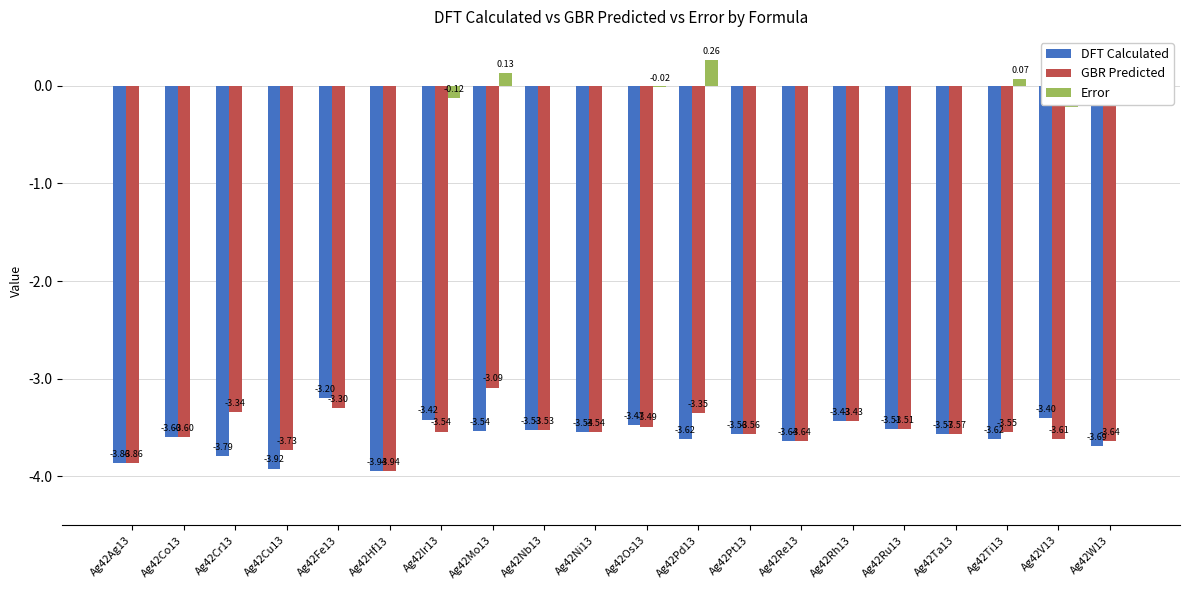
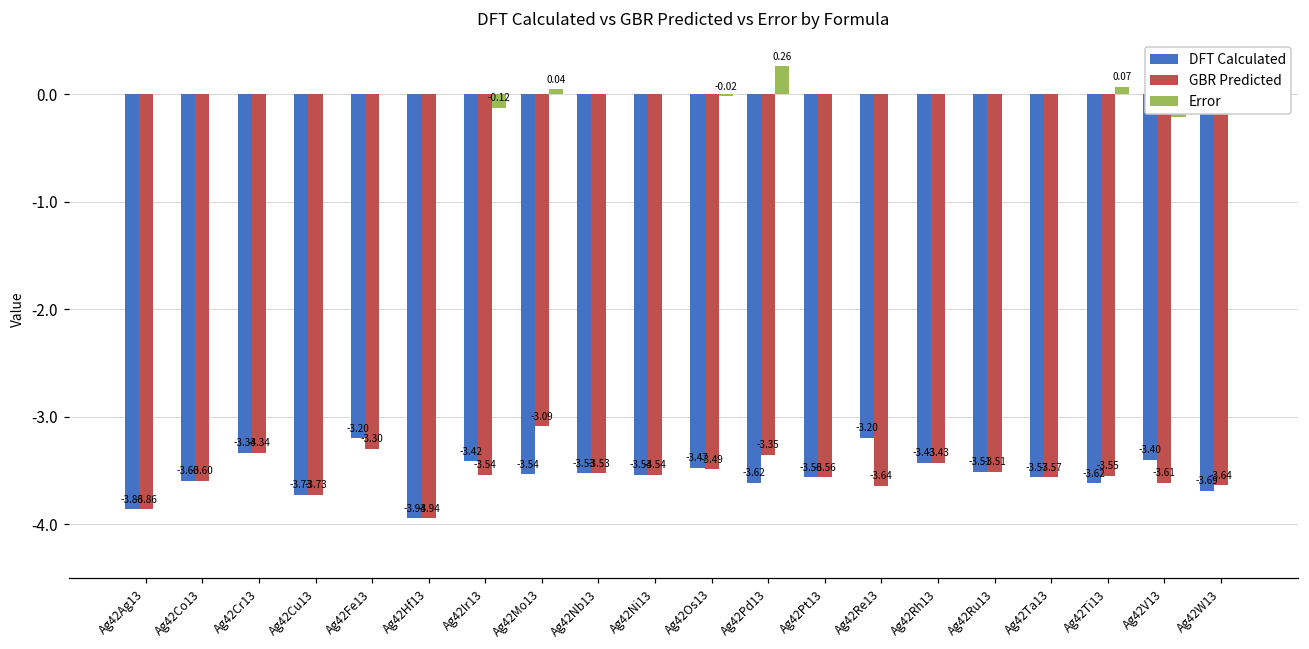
  {
    "DFT Calculated": {
-     "Ag42Cr13": -3.79,
-     "Ag42Cu13": -3.92,
+     "Ag42Cr13": -3.34,
+     "Ag42Cu13": -3.73,
      "Ag42Fe13": -3.20,
      "Ag42Ir13": -3.42,
      "Ag42Mo13": -3.54,
      "Ag42Pd13": -3.62,
-     "Ag42Re13": -3.64,
+     "Ag42Re13": -3.20,
      "Ag42Ti13": -3.62,
      "Ag42V13": -3.40
    },
    "GBR Predicted": {
      "Ag42Fe13": -3.30,
      "Ag42Ir13": -3.54,
      "Ag42Mo13": -3.09,
      "Ag42Pd13": -3.35,
      "Ag42Re13": -3.64,
      "Ag42Ti13": -3.55,
      "Ag42V13": -3.61
    },
    "Error": {
      "Ag42Ir13": -0.12,
-     "Ag42Mo13": 0.13,
+     "Ag42Mo13": 0.04,
      "Ag42Os13": -0.02,
      "Ag42Pd13": 0.26,
      "Ag42Ti13": 0.07
    }
  }
